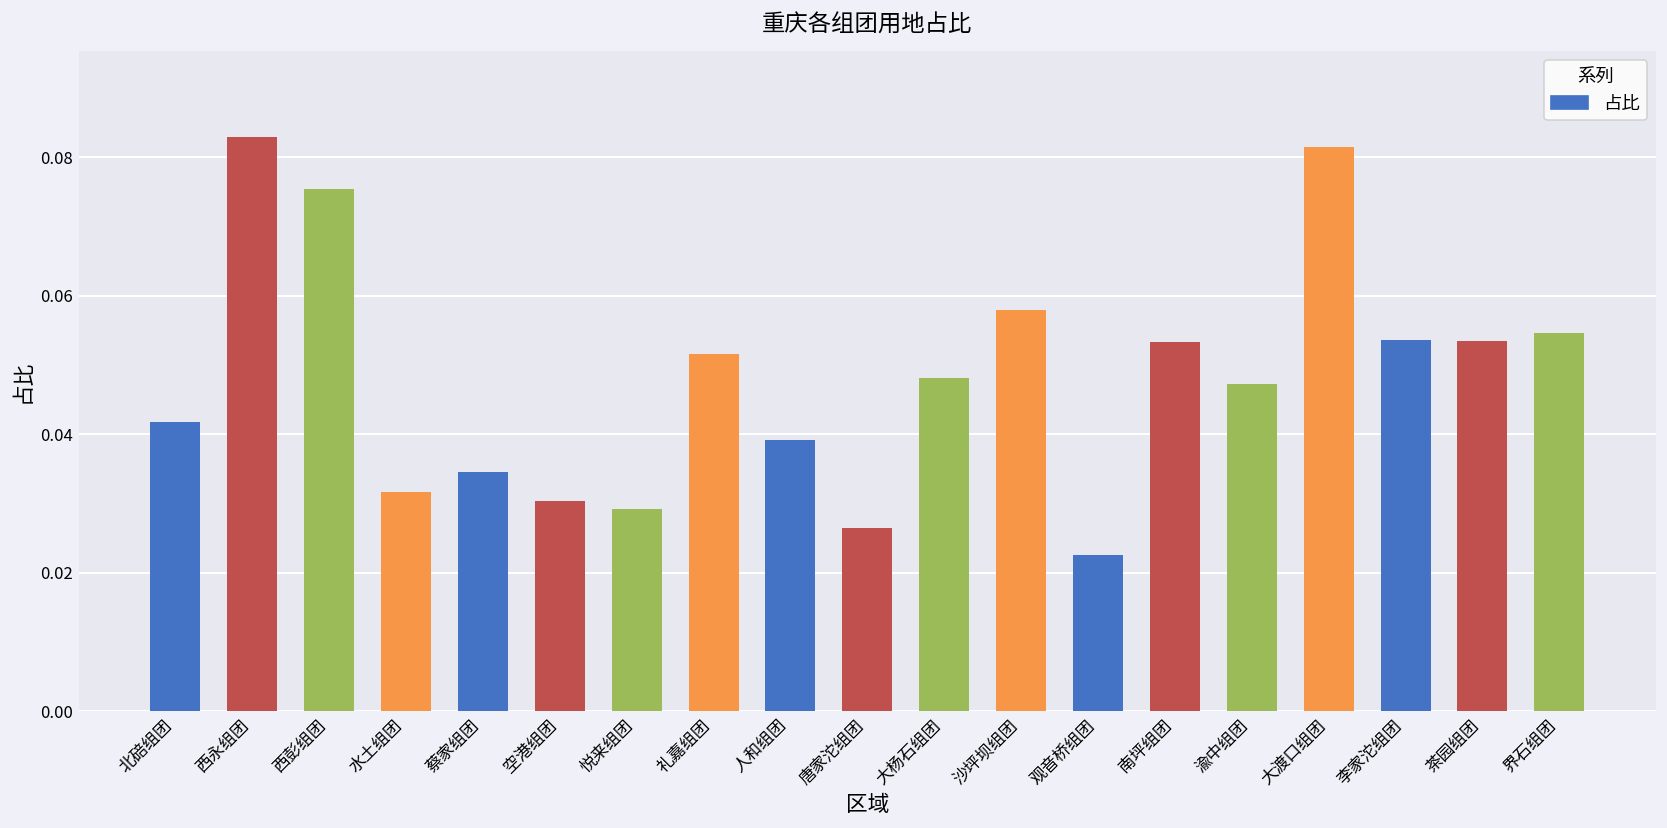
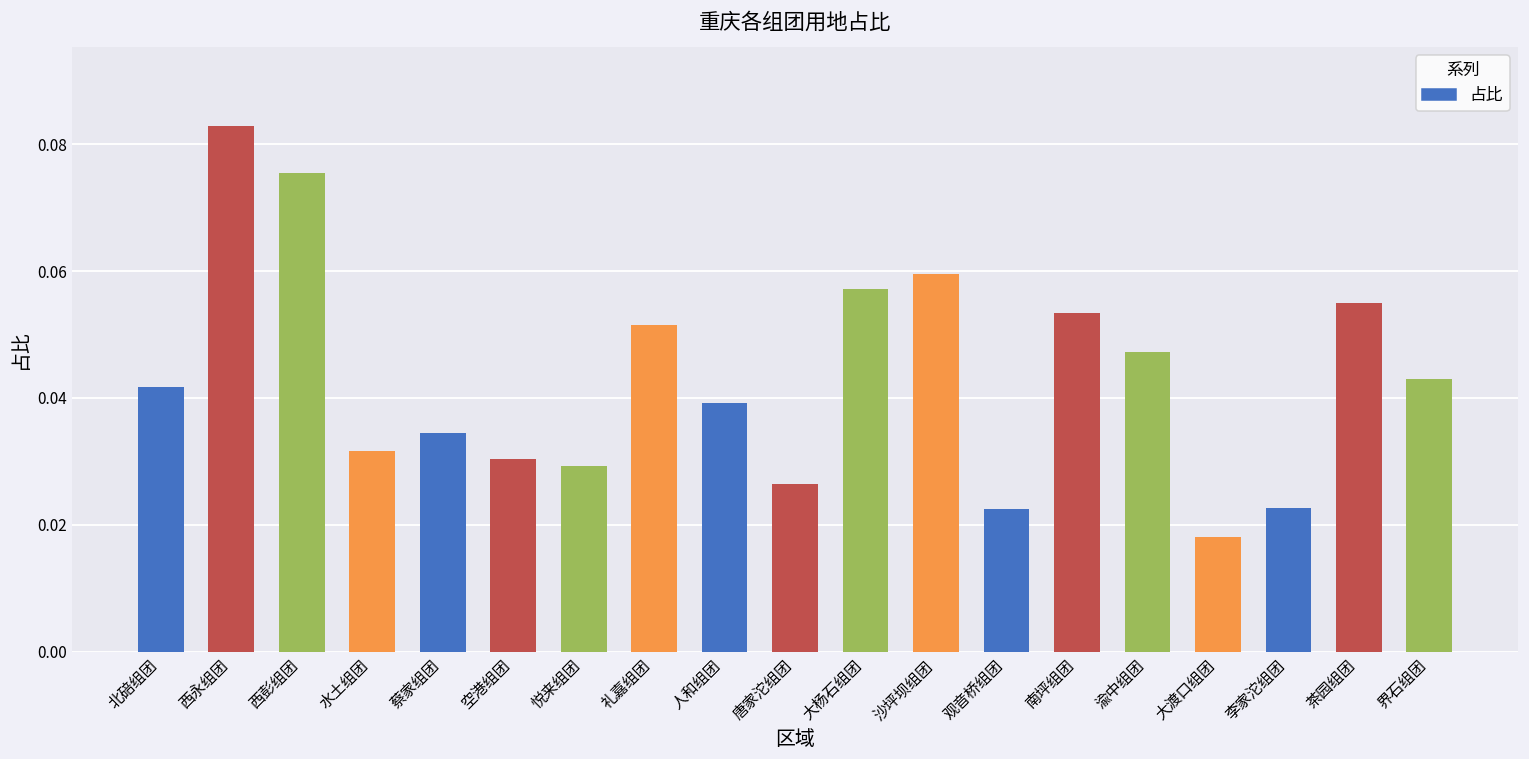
  {
    "北碚组团": 0.042,
    "西永组团": 0.083,
    "西彭组团": 0.075,
    "水土组团": 0.032,
    "蔡家组团": 0.035,
    "空港组团": 0.030,
    "悦来组团": 0.029,
    "礼嘉组团": 0.052,
    "人和组团": 0.039,
    "唐家沱组团": 0.027,
-   "大杨石组团": 0.048,
-   "沙坪坝组团": 0.058,
+   "大杨石组团": 0.057,
+   "沙坪坝组团": 0.059,
    "观音桥组团": 0.023,
    "南坪组团": 0.053,
    "渝中组团": 0.047,
-   "大渡口组团": 0.081,
-   "李家沱组团": 0.054,
-   "茶园组团": 0.053,
-   "界石组团": 0.055
+   "大渡口组团": 0.018,
+   "李家沱组团": 0.023,
+   "茶园组团": 0.055,
+   "界石组团": 0.043
  }
